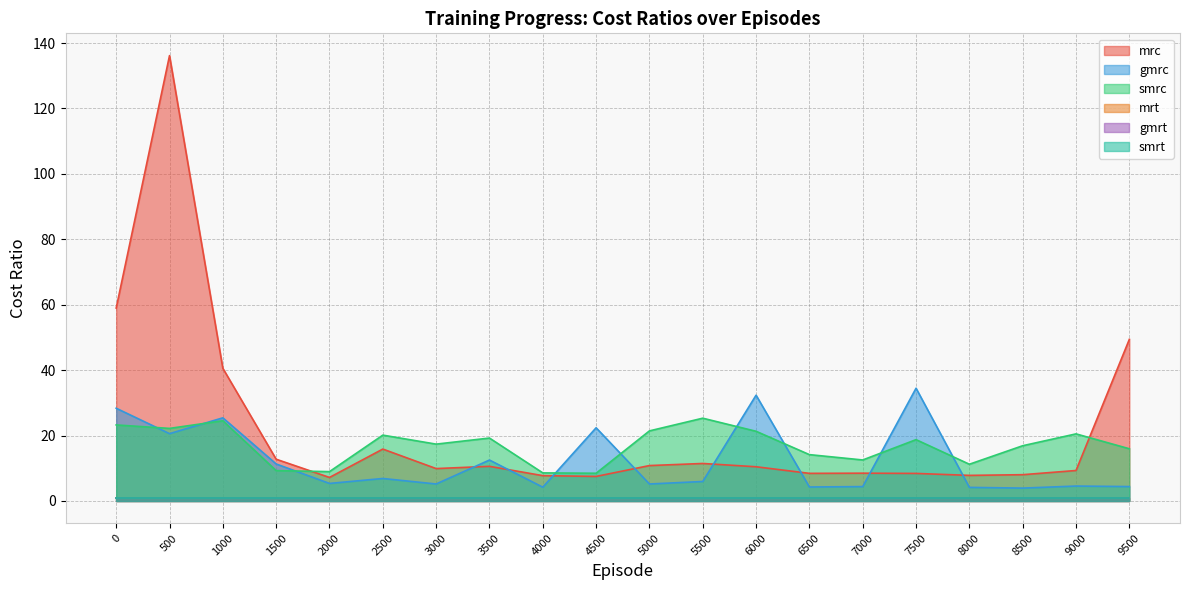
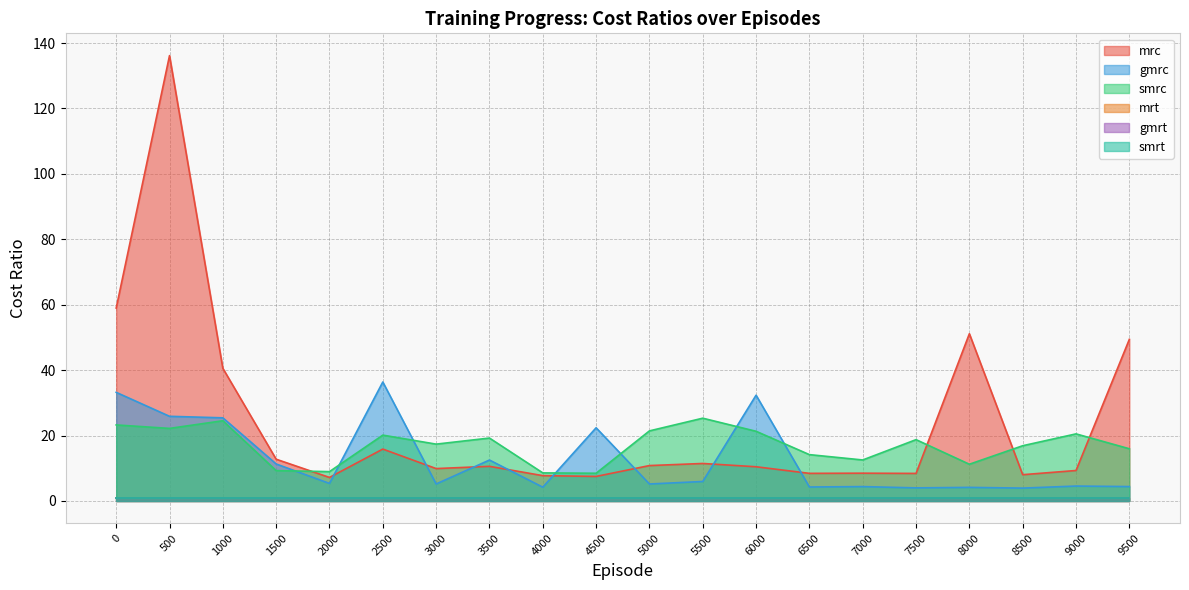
  {
    "mrc": {
      "0": 59,
      "500": 136,
      "1000": 41,
      "1500": 13,
      "2000": 7,
      "2500": 16,
      "3000": 10,
      "3500": 11,
      "4000": 8,
      "4500": 8,
      "5000": 11,
      "5500": 11,
      "6000": 10,
      "6500": 8,
      "7000": 8,
      "7500": 8,
-     "8000": 8,
+     "8000": 51,
      "8500": 8,
      "9000": 9,
      "9500": 49
    },
    "gmrc": {
-     "0": 28,
-     "500": 21,
+     "0": 33,
+     "500": 26,
      "1000": 25,
      "1500": 11,
      "2000": 5,
-     "2500": 7,
+     "2500": 36,
      "3000": 5,
      "3500": 13,
      "4000": 4,
      "4500": 22,
      "5000": 5,
      "5500": 6,
      "6000": 32,
      "6500": 4,
      "7000": 4,
-     "7500": 34,
+     "7500": 4,
      "8000": 4,
      "8500": 4,
      "9000": 5,
      "9500": 4
    }
  }
